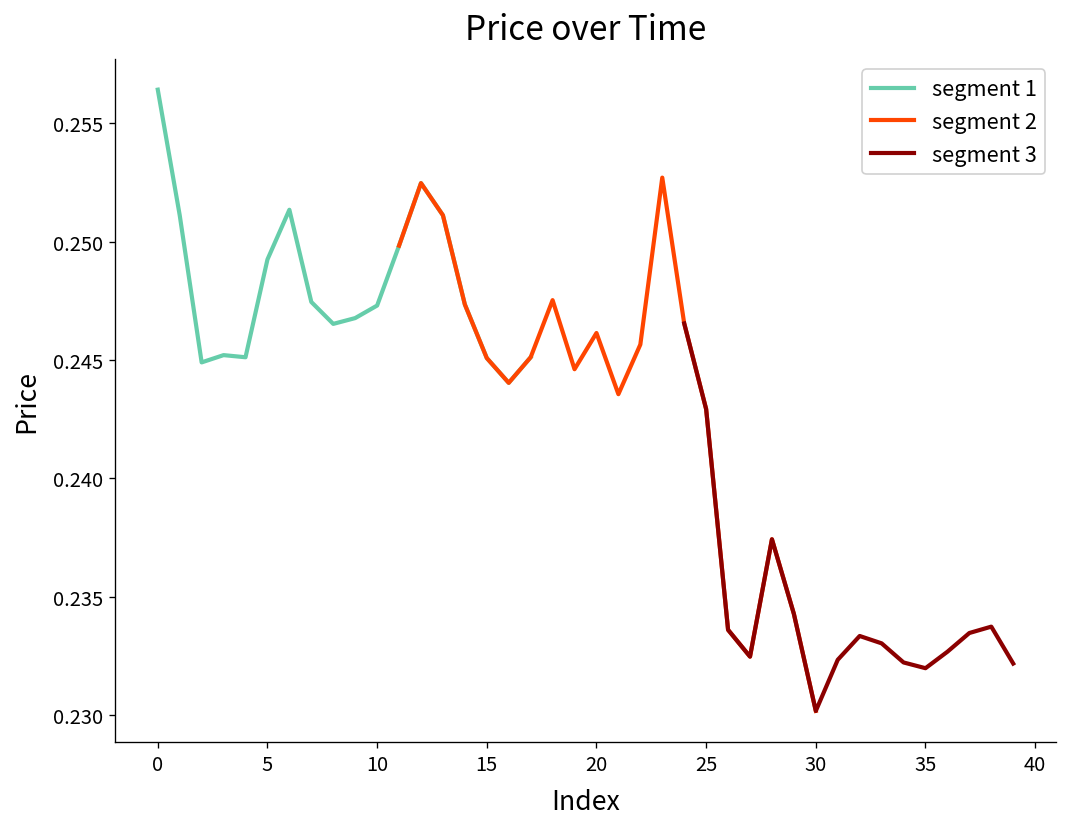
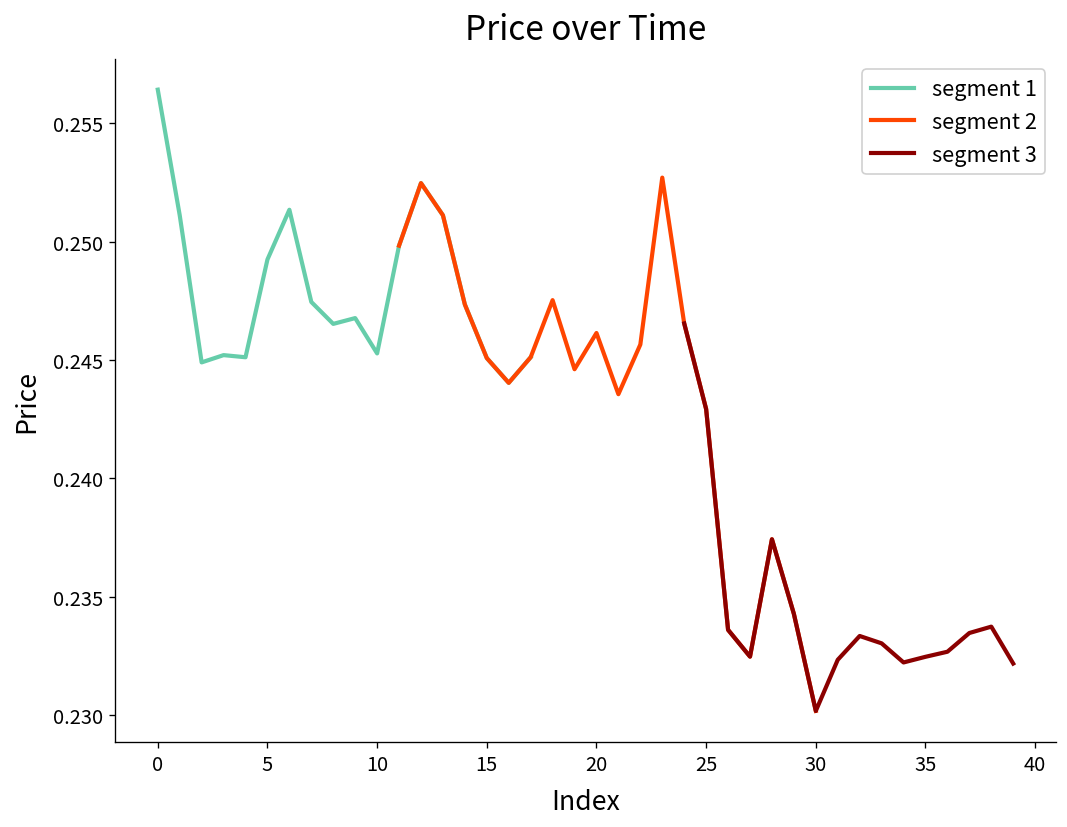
  {
    "segment 1": {
      "0": 0.2564,
      "5": 0.2492,
-     "10": 0.2473
+     "10": 0.2453
    },
    "segment 2": {
      "20": 0.2461
    },
    "segment 3": {
-     "35": 0.2320
+     "35": 0.2325
    }
  }
